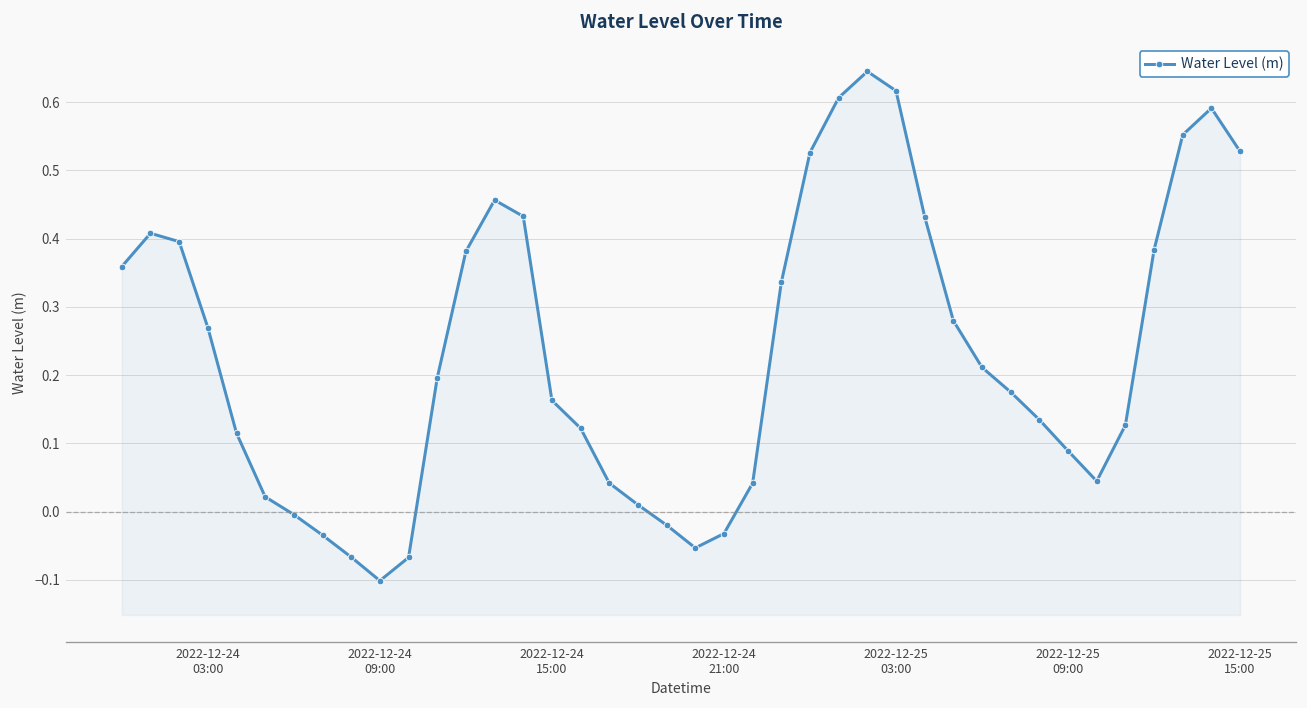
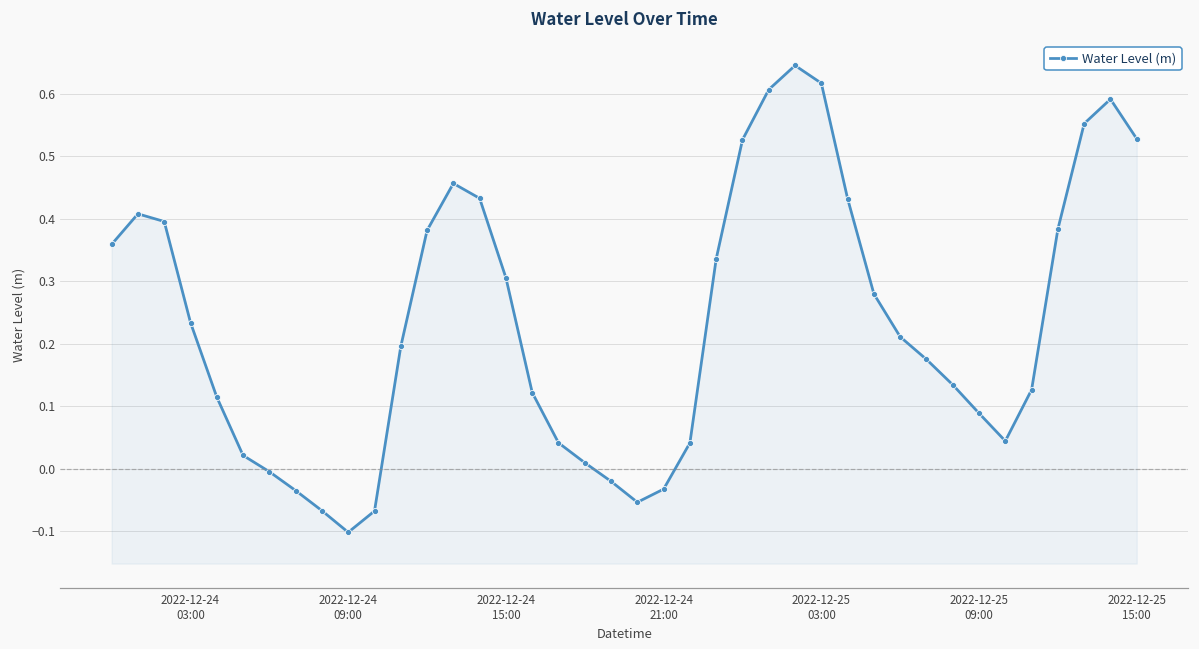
  {
-   "2022-12-24 03:00": 0.27,
+   "2022-12-24 03:00": 0.23,
    "2022-12-24 09:00": -0.10,
-   "2022-12-24 15:00": 0.16,
+   "2022-12-24 15:00": 0.31,
    "2022-12-24 21:00": -0.03,
    "2022-12-25 03:00": 0.62,
    "2022-12-25 09:00": 0.09,
    "2022-12-25 15:00": 0.53
  }
